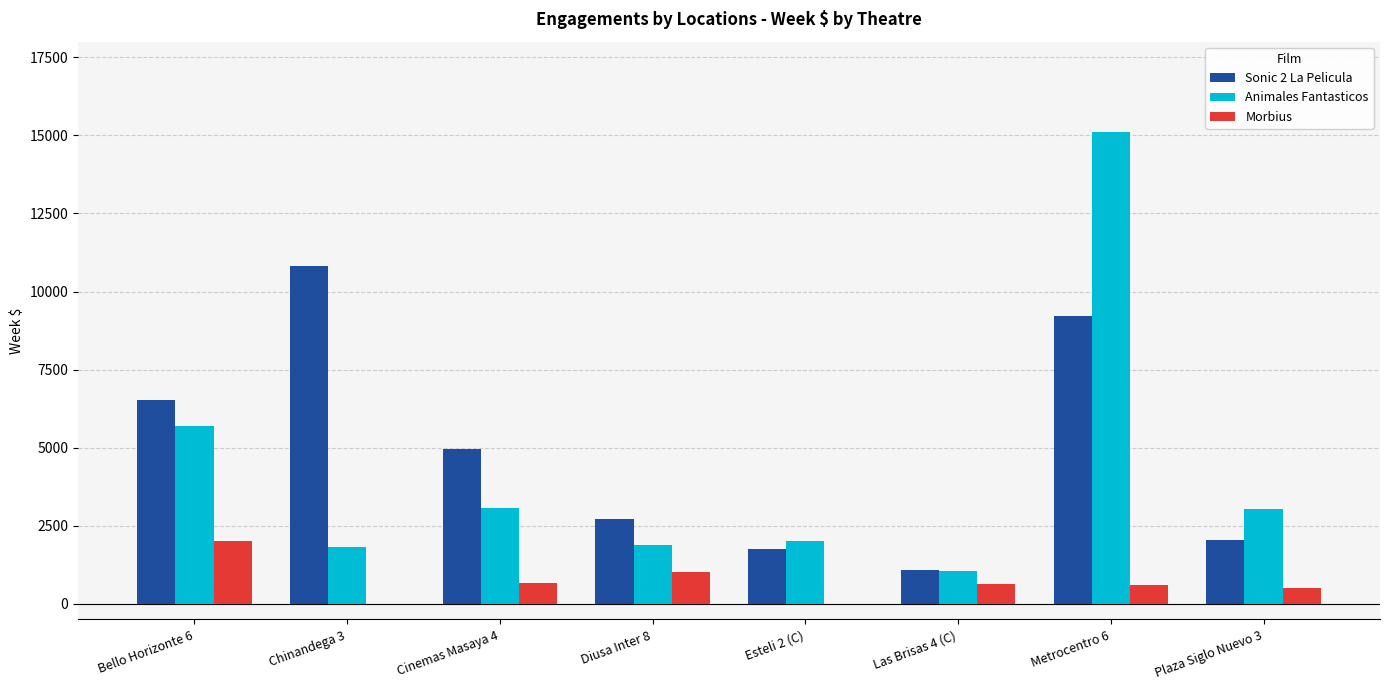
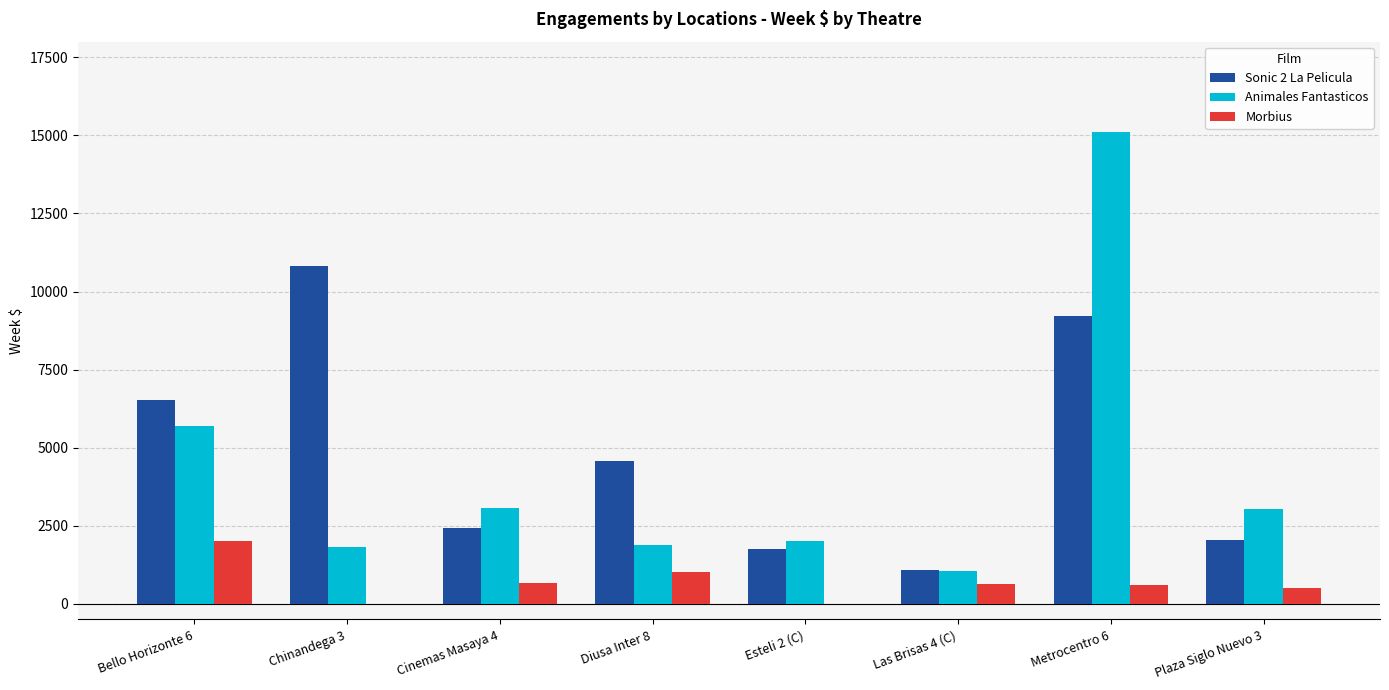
  {
    "Sonic 2 La Pelicula": {
      "Bello Horizonte 6": 6500,
      "Chinandega 3": 10800,
-     "Cinemas Masaya 4": 4900,
-     "Diusa Inter 8": 2700,
+     "Cinemas Masaya 4": 2400,
+     "Diusa Inter 8": 4600,
      "Esteli 2 (C)": 1800,
      "Las Brisas 4 (C)": 1100,
      "Metrocentro 6": 9200,
      "Plaza Siglo Nuevo 3": 2100
    },
    "Animales Fantasticos": {
      "Bello Horizonte 6": 5700,
      "Chinandega 3": 1800,
      "Cinemas Masaya 4": 3100,
      "Diusa Inter 8": 1900,
      "Esteli 2 (C)": 2000,
      "Las Brisas 4 (C)": 1000,
      "Metrocentro 6": 15100,
      "Plaza Siglo Nuevo 3": 3000
    },
    "Morbius": {
      "Bello Horizonte 6": 2000,
      "Chinandega 3": 0,
      "Cinemas Masaya 4": 700,
      "Diusa Inter 8": 1000,
      "Esteli 2 (C)": 0,
      "Las Brisas 4 (C)": 600,
      "Metrocentro 6": 600,
      "Plaza Siglo Nuevo 3": 500
    }
  }
